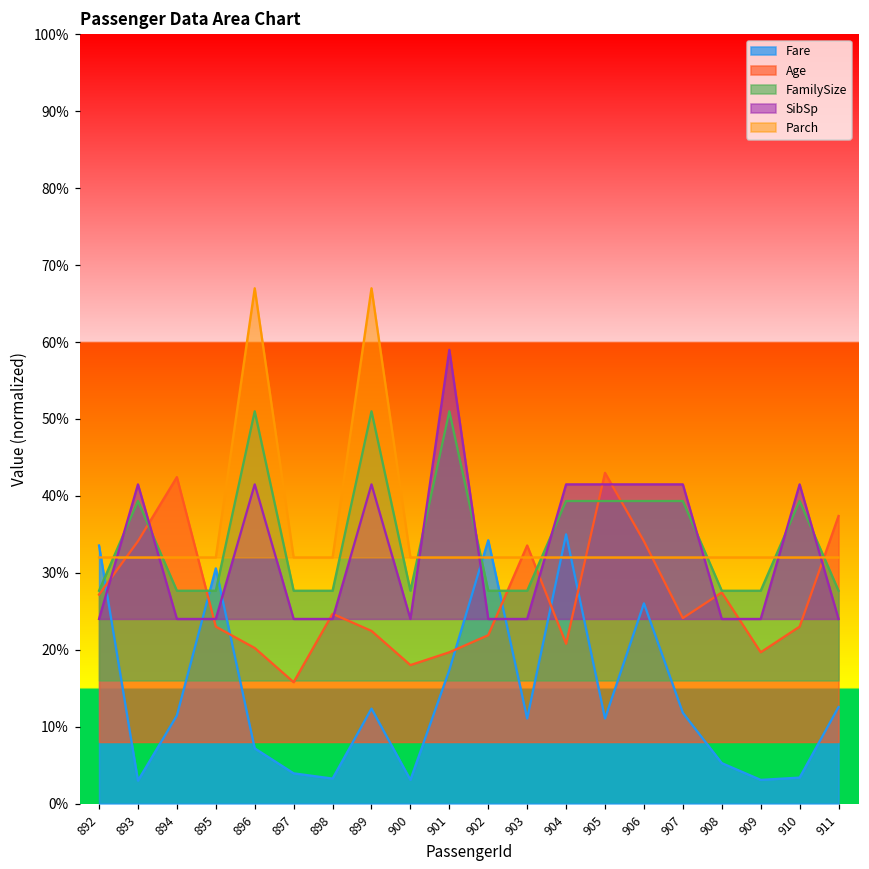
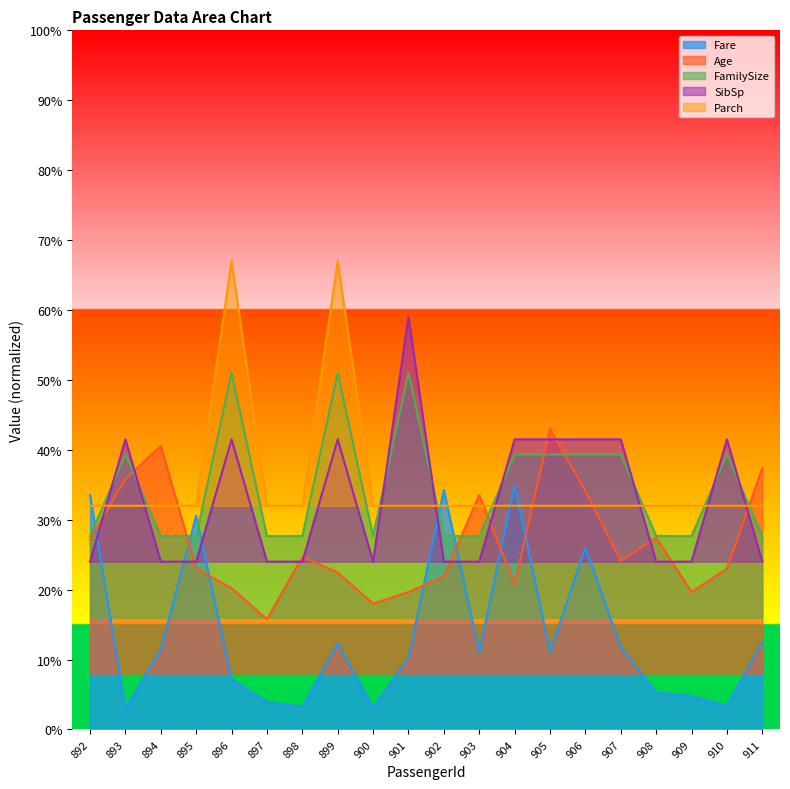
  {
    "Fare": {
      "892": "34%",
      "893": "3%",
      "894": "11%",
      "895": "31%",
      "896": "7%",
      "897": "4%",
      "898": "3%",
      "899": "12%",
      "900": "3%",
-     "901": "17%",
+     "901": "10%",
      "902": "34%",
      "903": "11%",
      "904": "35%",
      "905": "11%",
      "906": "26%",
      "907": "12%",
      "908": "5%",
-     "909": "3%",
+     "909": "5%",
      "910": "3%",
      "911": "13%"
    },
    "Age": {
      "892": "27%",
-     "893": "34%",
-     "894": "42%",
+     "893": "36%",
+     "894": "41%",
      "895": "23%",
      "896": "20%",
      "897": "16%",
      "898": "25%",
      "899": "22%",
      "900": "18%",
      "901": "20%",
      "902": "22%",
      "903": "34%",
      "904": "21%",
      "905": "43%",
      "906": "34%",
      "907": "24%",
      "909": "20%",
      "910": "23%",
      "911": "37%"
    },
    "FamilySize": {
      "892": "28%",
      "893": "39%",
      "894": "28%",
      "895": "28%",
      "896": "51%",
      "897": "28%",
      "898": "28%",
      "899": "51%",
      "900": "28%",
      "901": "51%",
      "902": "28%",
      "903": "28%",
      "904": "39%",
      "905": "39%",
      "906": "39%",
      "907": "39%",
      "909": "28%",
      "910": "39%",
      "911": "28%"
    },
    "SibSp": {
      "893": "42%",
      "896": "42%",
      "899": "42%",
      "901": "59%",
      "904": "42%",
      "905": "42%",
      "906": "42%",
      "907": "42%",
      "910": "42%"
    },
    "Parch": {
      "896": "67%",
      "899": "67%"
    }
  }
